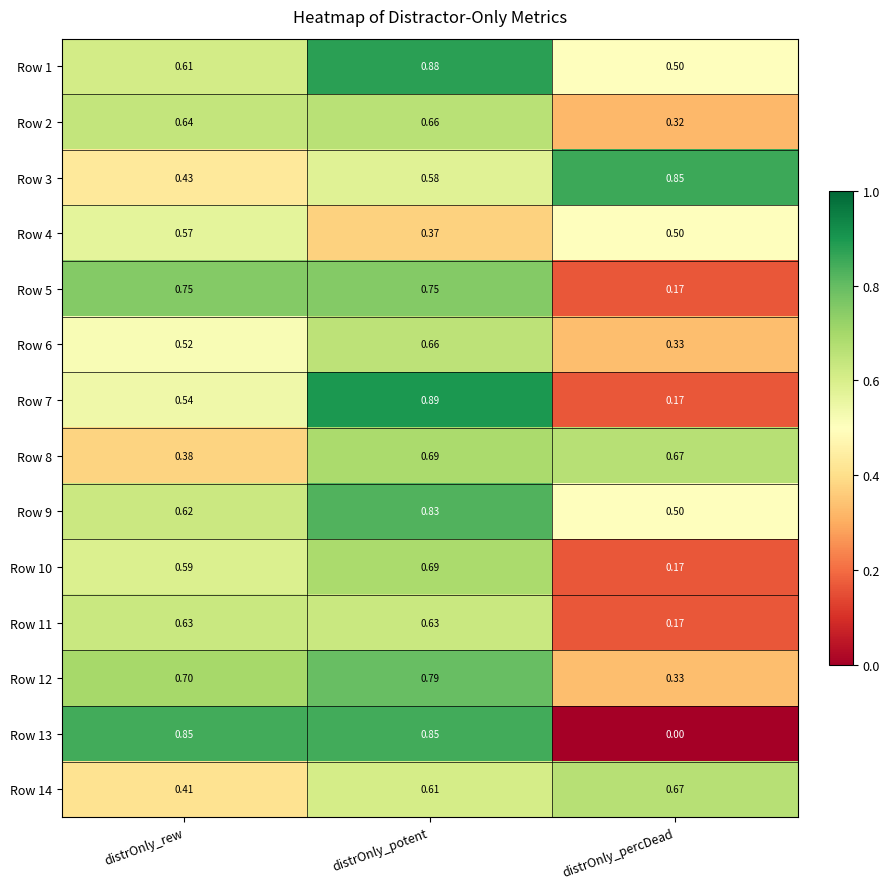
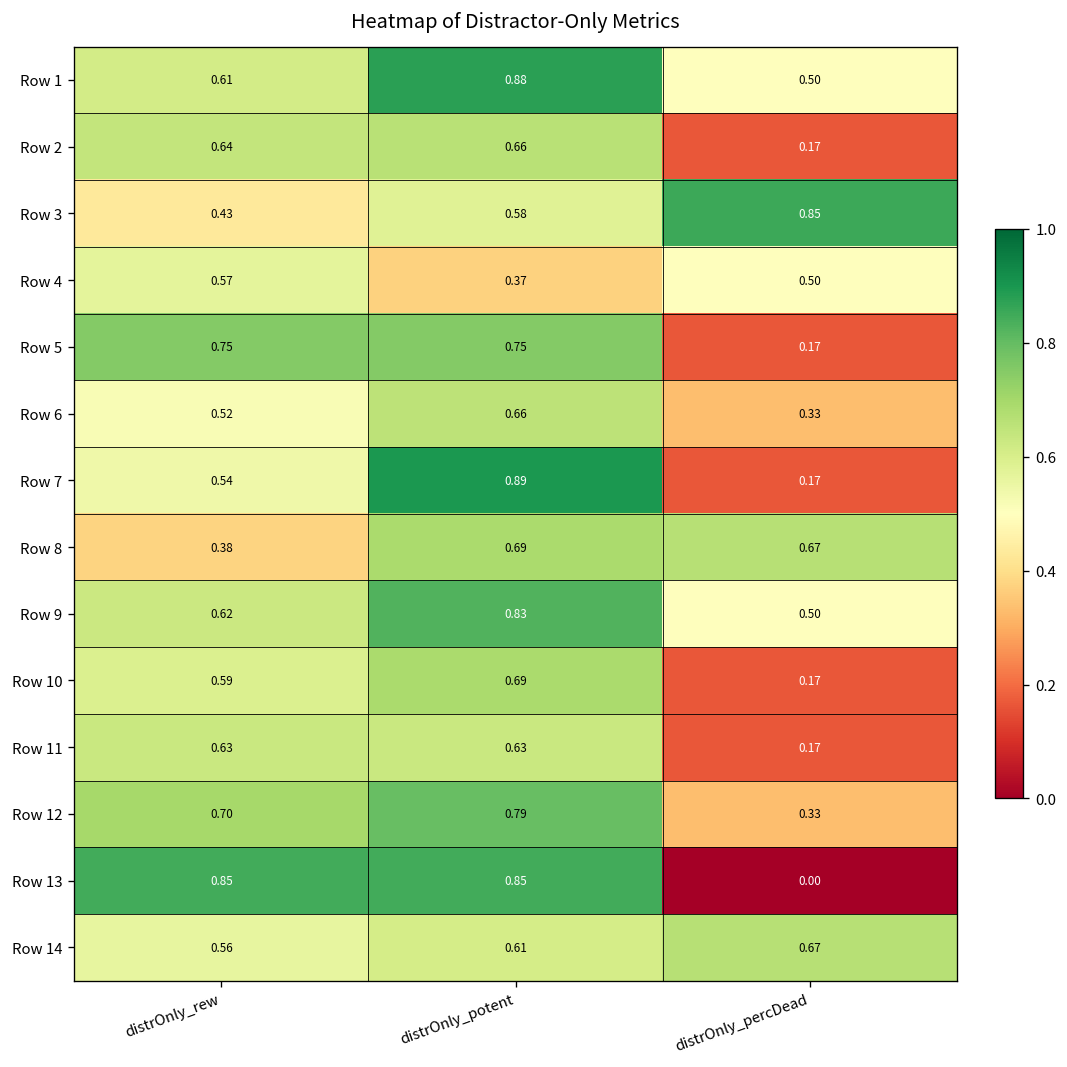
  {
    "Row 1": {
      "distrOnly_rew": 0.61,
      "distrOnly_potent": 0.88,
      "distrOnly_percDead": 0.50
    },
    "Row 2": {
      "distrOnly_rew": 0.64,
      "distrOnly_potent": 0.66,
-     "distrOnly_percDead": 0.32
+     "distrOnly_percDead": 0.17
    },
    "Row 3": {
      "distrOnly_rew": 0.43,
      "distrOnly_potent": 0.58,
      "distrOnly_percDead": 0.85
    },
    "Row 4": {
      "distrOnly_rew": 0.57,
      "distrOnly_potent": 0.37,
      "distrOnly_percDead": 0.50
    },
    "Row 5": {
      "distrOnly_rew": 0.75,
      "distrOnly_potent": 0.75,
      "distrOnly_percDead": 0.17
    },
    "Row 6": {
      "distrOnly_rew": 0.52,
      "distrOnly_potent": 0.66,
      "distrOnly_percDead": 0.33
    },
    "Row 7": {
      "distrOnly_rew": 0.54,
      "distrOnly_potent": 0.89,
      "distrOnly_percDead": 0.17
    },
    "Row 8": {
      "distrOnly_rew": 0.38,
      "distrOnly_potent": 0.69,
      "distrOnly_percDead": 0.67
    },
    "Row 9": {
      "distrOnly_rew": 0.62,
      "distrOnly_potent": 0.83,
      "distrOnly_percDead": 0.50
    },
    "Row 10": {
      "distrOnly_rew": 0.59,
      "distrOnly_potent": 0.69,
      "distrOnly_percDead": 0.17
    },
    "Row 11": {
      "distrOnly_rew": 0.63,
      "distrOnly_potent": 0.63,
      "distrOnly_percDead": 0.17
    },
    "Row 12": {
      "distrOnly_rew": 0.70,
      "distrOnly_potent": 0.79,
      "distrOnly_percDead": 0.33
    },
    "Row 13": {
      "distrOnly_rew": 0.85,
      "distrOnly_potent": 0.85,
      "distrOnly_percDead": 0.00
    },
    "Row 14": {
-     "distrOnly_rew": 0.41,
+     "distrOnly_rew": 0.56,
      "distrOnly_potent": 0.61,
      "distrOnly_percDead": 0.67
    }
  }
